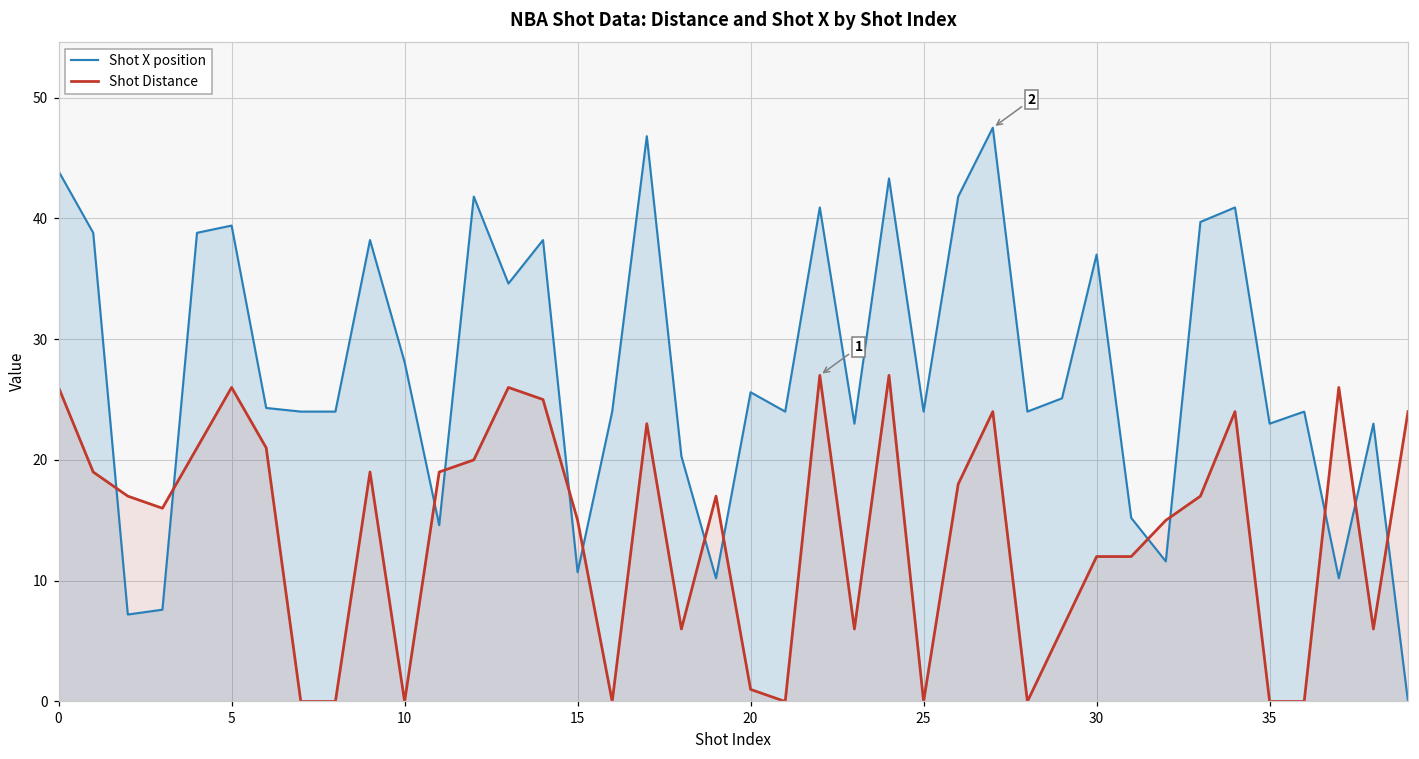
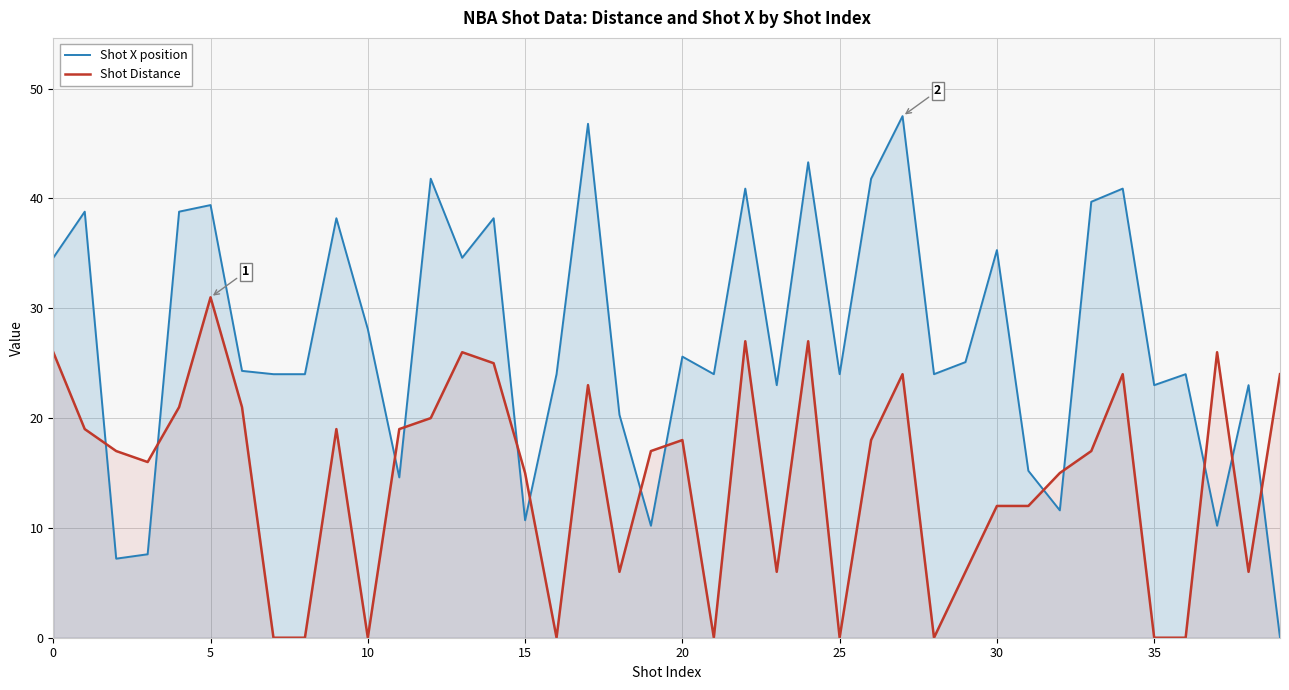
  {
    "Shot X position": {
-     "0": 43.9,
+     "0": 34.6,
      "5": 39.4,
      "10": 28.1,
      "15": 10.7,
      "20": 25.6,
      "25": 24.0,
-     "30": 37.0,
+     "30": 35.3,
      "35": 23.0
    },
    "Shot Distance": {
      "0": 26,
-     "5": 26,
+     "5": 31,
      "10": 0,
      "15": 15,
-     "20": 1,
+     "20": 18,
      "25": 0,
      "30": 12,
      "35": 0
    }
  }
